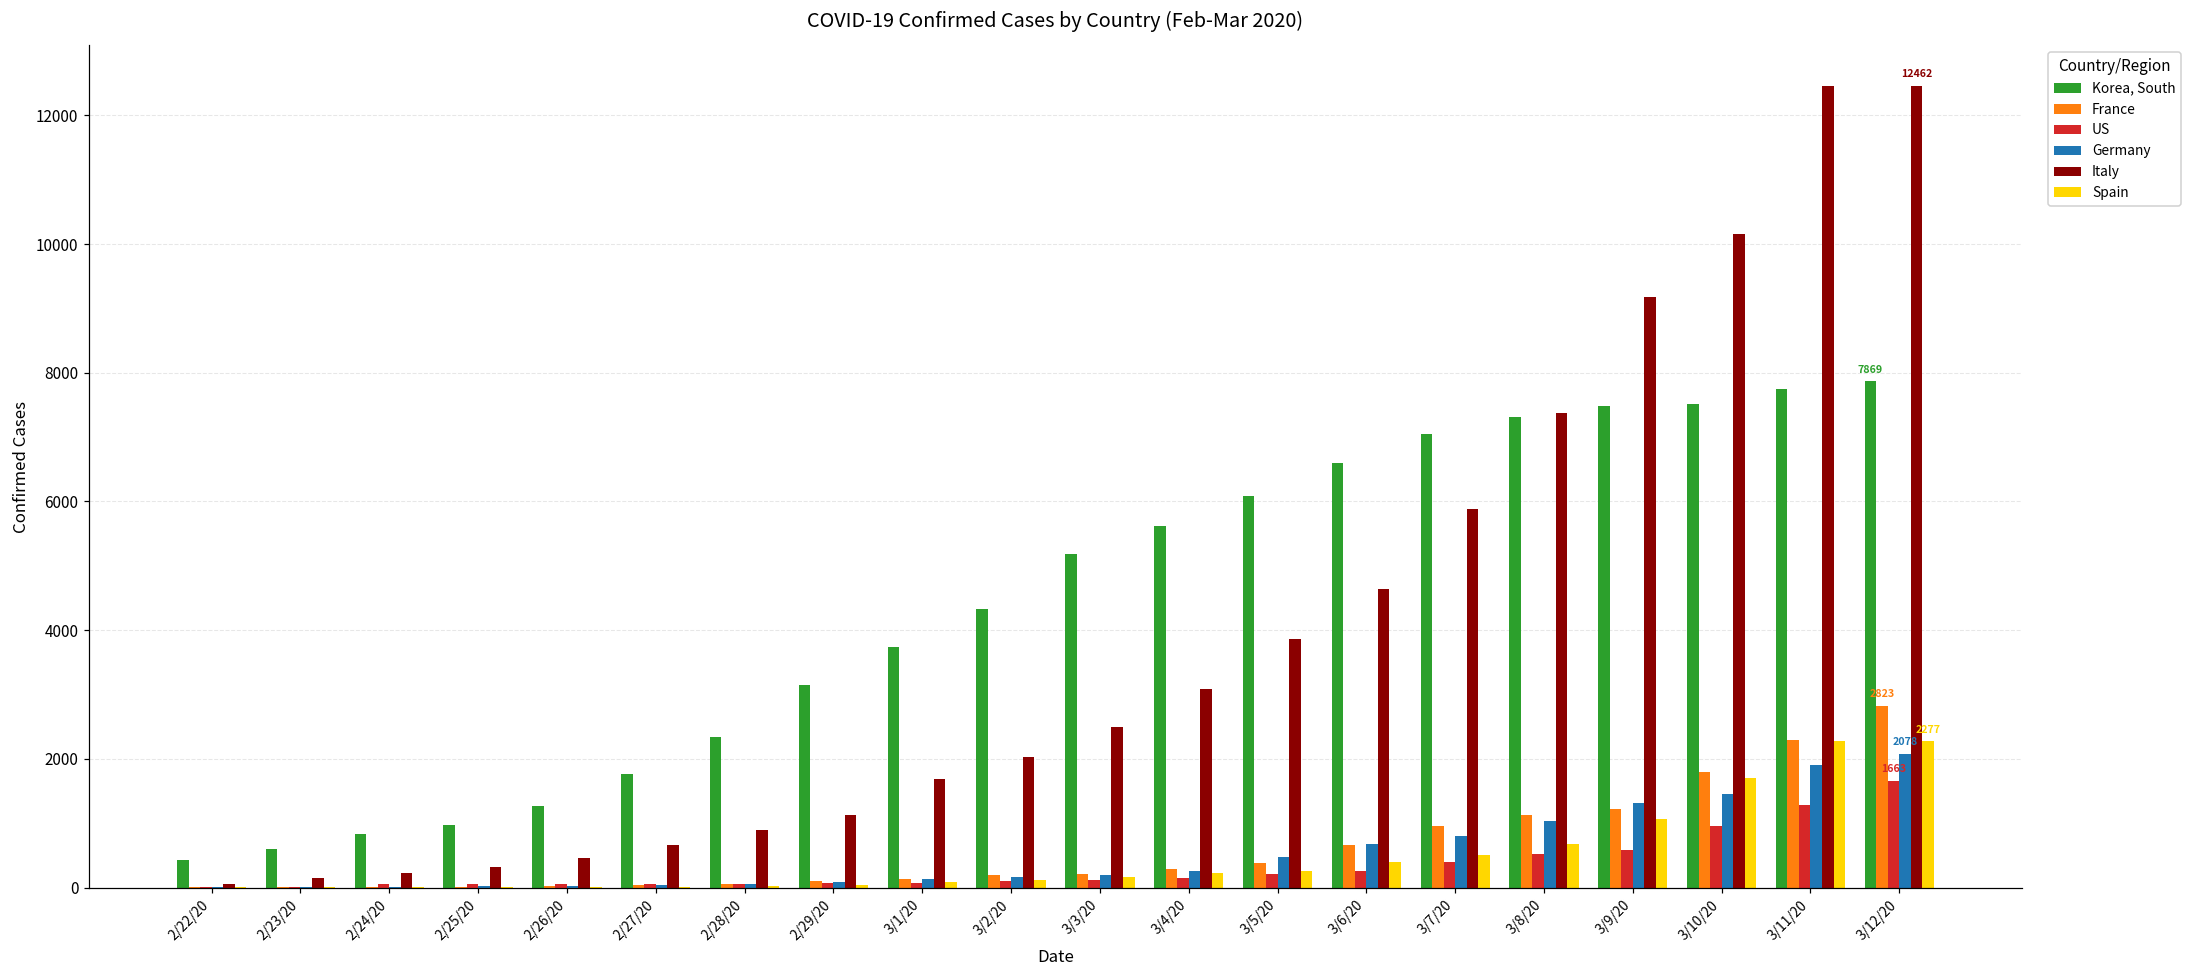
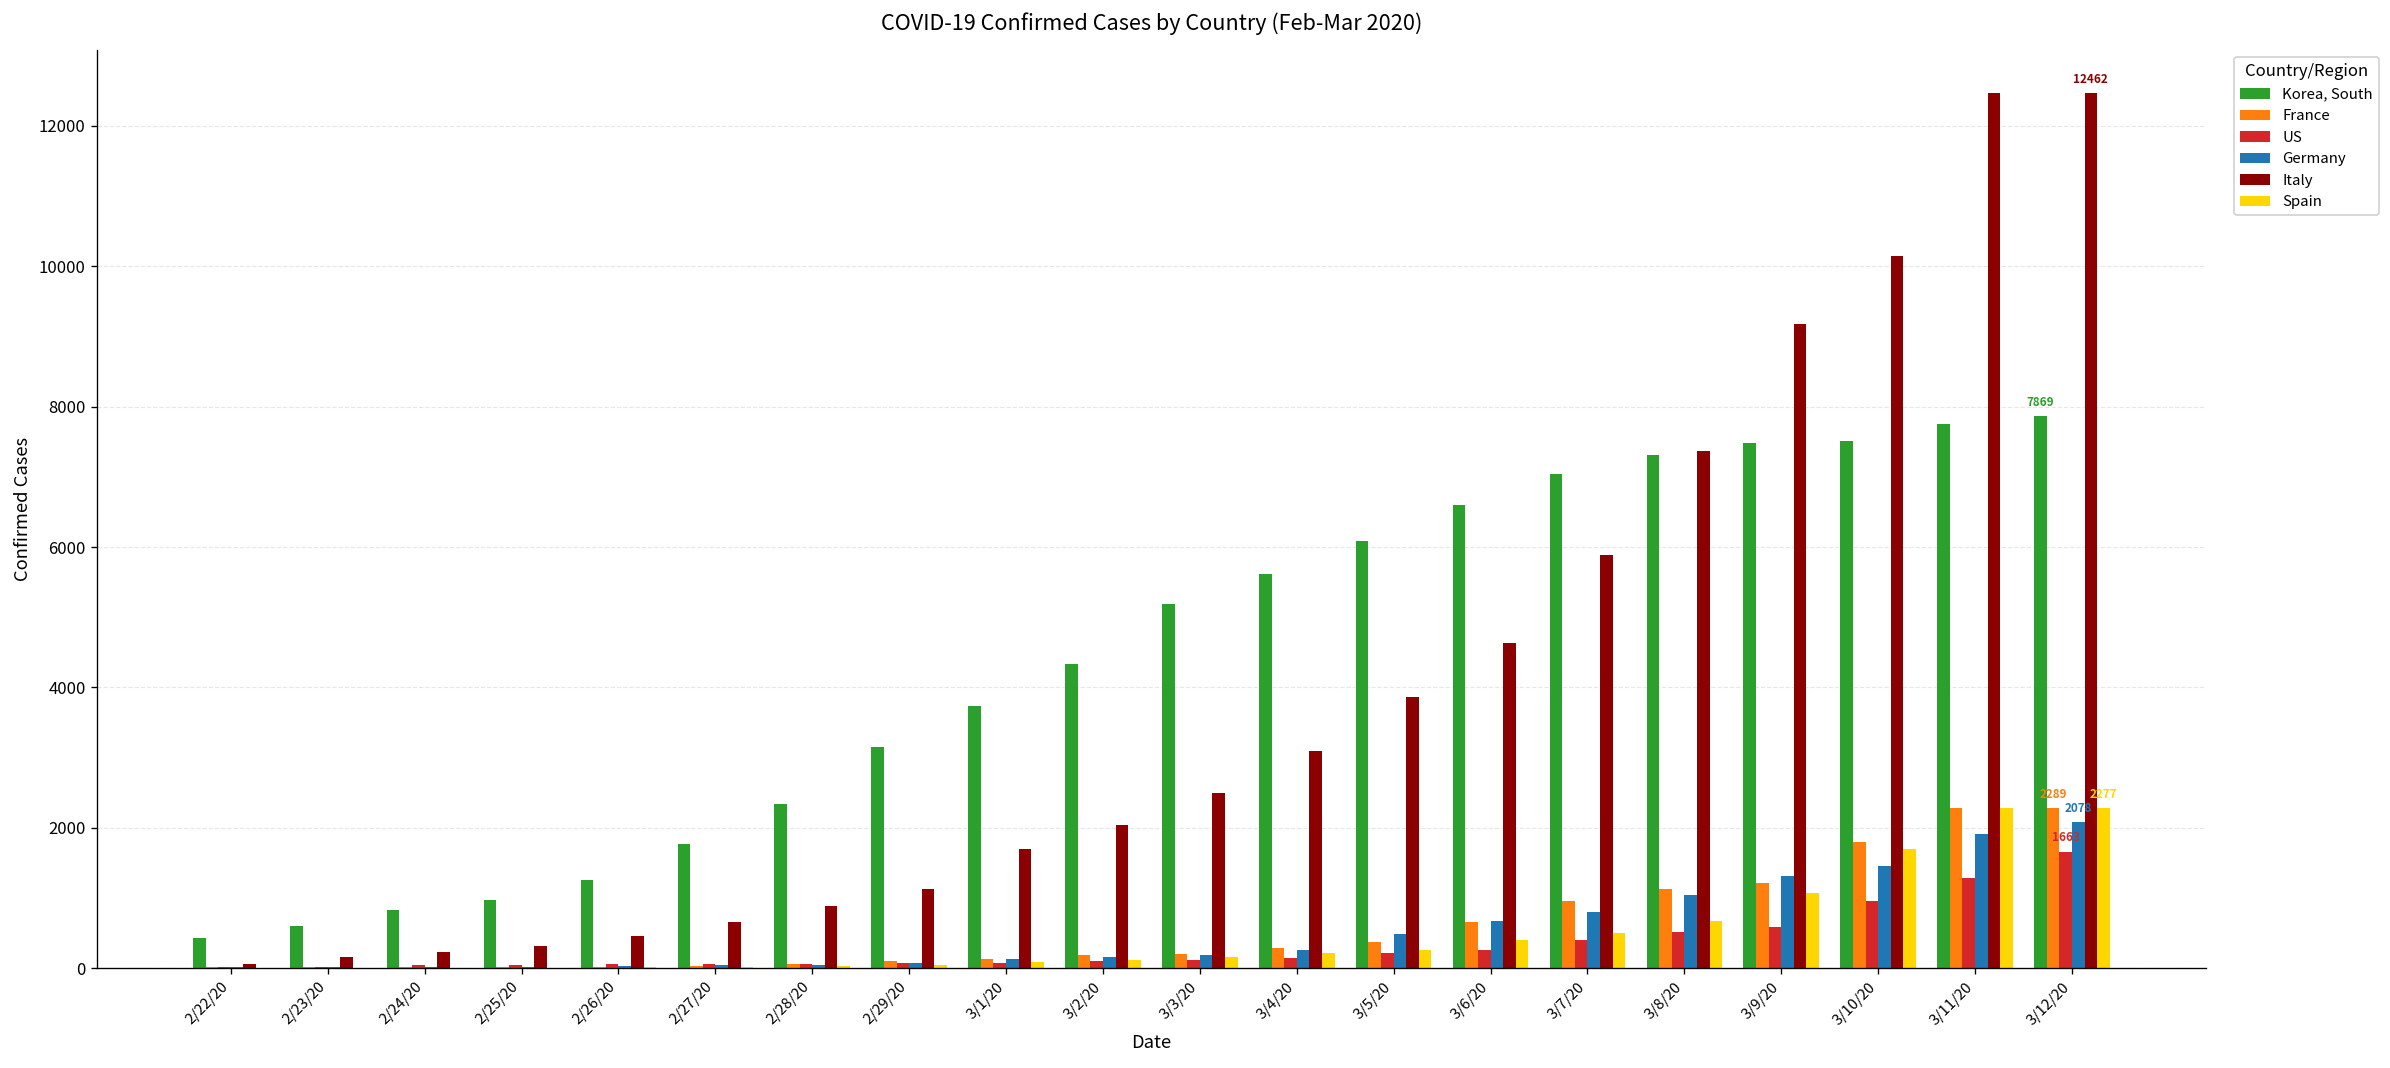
  {
    "Korea, South": {
      "3/12/20": 7869
    },
    "France": {
-     "3/12/20": 2823
+     "3/12/20": 2289
    },
    "US": {
      "3/12/20": 1663
    },
    "Germany": {
      "3/12/20": 2078
    },
    "Italy": {
      "3/12/20": 12462
    },
    "Spain": {
      "3/12/20": 2277
    }
  }
